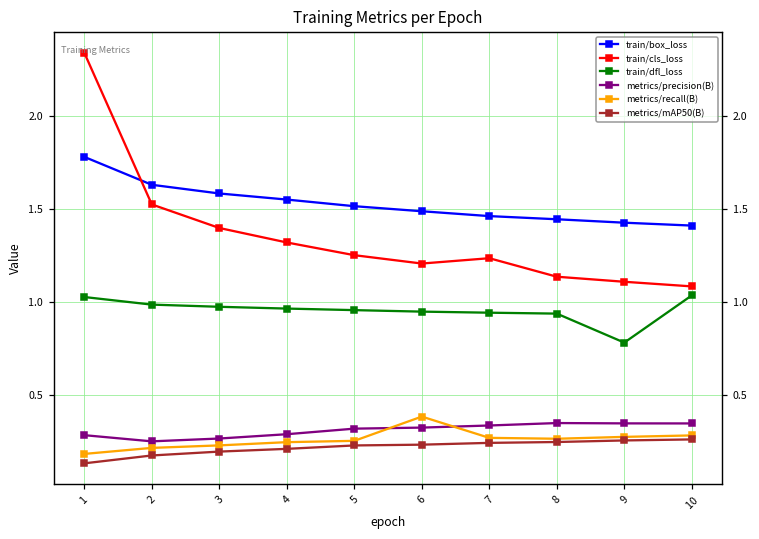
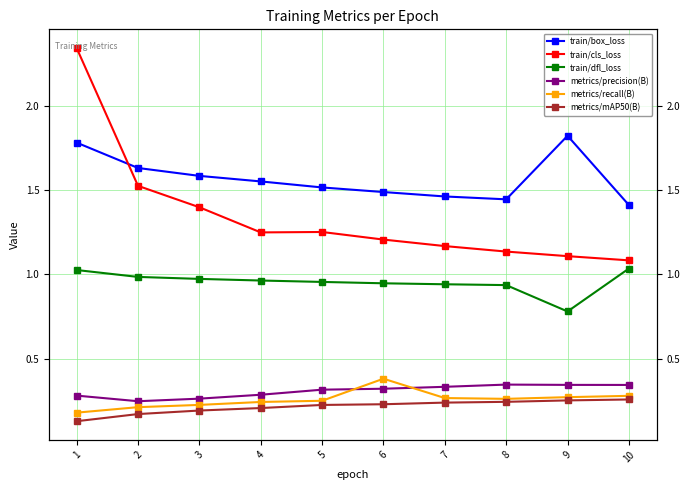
  {
    "train/box_loss": {
      "1": 1.78,
      "2": 1.63,
      "3": 1.58,
      "4": 1.55,
      "5": 1.52,
      "6": 1.49,
      "7": 1.46,
      "8": 1.45,
-     "9": 1.43,
+     "9": 1.82,
      "10": 1.41
    },
    "train/cls_loss": {
      "1": 2.34,
      "2": 1.53,
      "3": 1.40,
-     "4": 1.32,
+     "4": 1.25,
      "5": 1.25,
      "6": 1.21,
-     "7": 1.24,
+     "7": 1.17,
      "8": 1.14,
      "9": 1.11,
      "10": 1.08
    },
    "train/dfl_loss": {
      "1": 1.03,
      "2": 0.99,
      "3": 0.97,
      "4": 0.96,
      "5": 0.96,
      "6": 0.95,
      "7": 0.94,
      "8": 0.94,
      "9": 0.78,
      "10": 1.04
    },
    "metrics/precision(B)": {
      "1": 0.28,
      "2": 0.25,
      "3": 0.26,
      "4": 0.29,
      "5": 0.32,
      "6": 0.32,
      "7": 0.33,
      "8": 0.35,
      "9": 0.35,
      "10": 0.35
    },
    "metrics/recall(B)": {
      "1": 0.18,
      "2": 0.21,
      "3": 0.23,
      "4": 0.24,
      "5": 0.25,
      "6": 0.38,
      "7": 0.27,
      "8": 0.26,
      "9": 0.27,
      "10": 0.28
    },
    "metrics/mAP50(B)": {
      "1": 0.13,
      "2": 0.17,
      "3": 0.19,
      "4": 0.21,
      "5": 0.23,
      "6": 0.23,
      "7": 0.24,
      "8": 0.25,
      "9": 0.25,
      "10": 0.26
    }
  }
